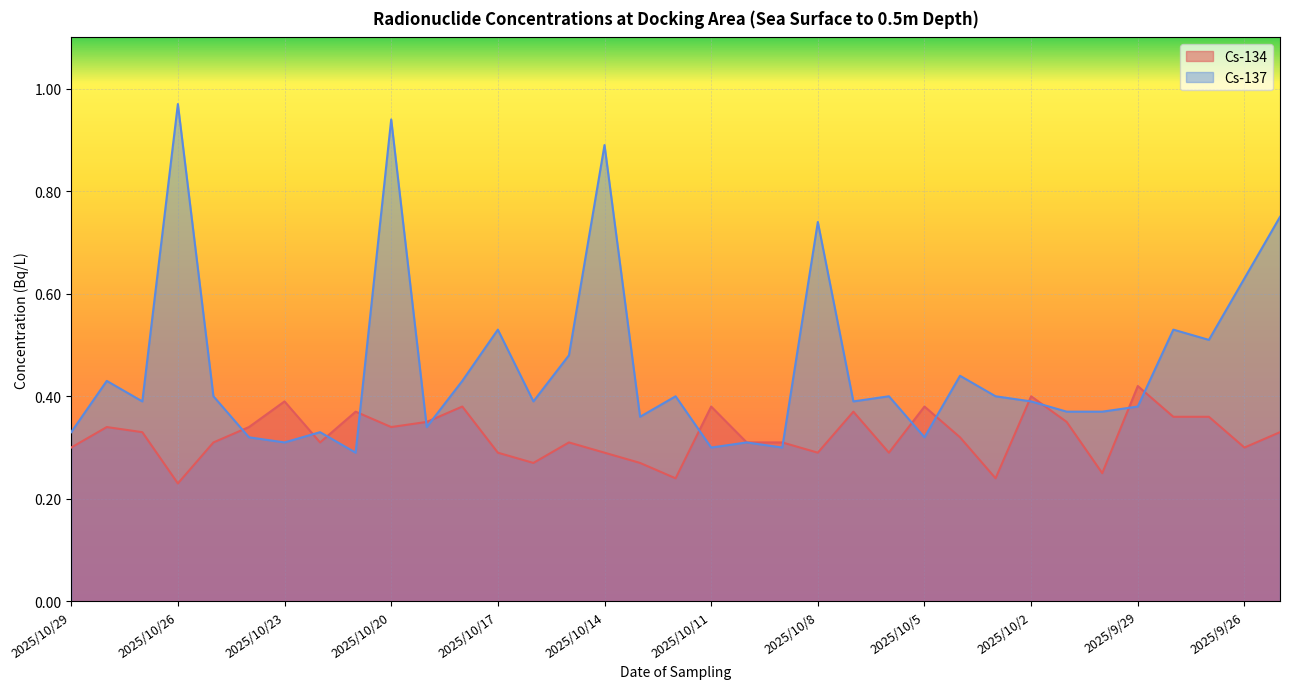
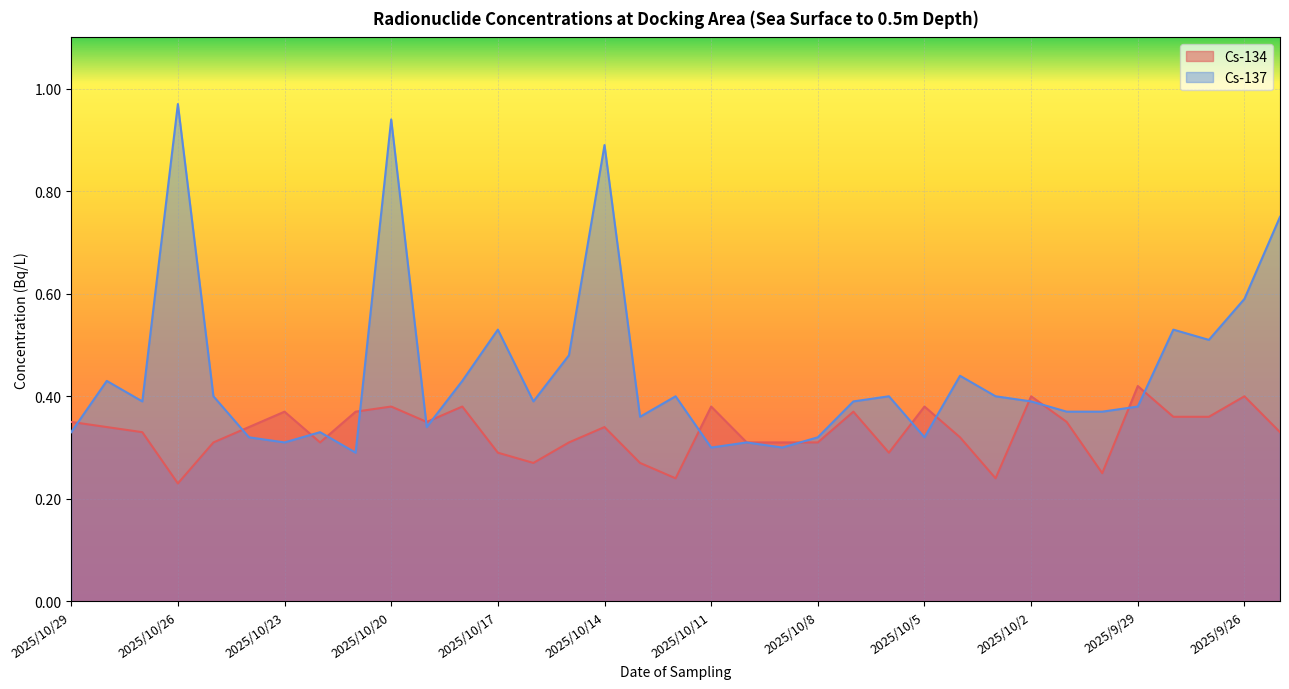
  {
    "Cs-134": {
-     "2025/10/29": 0.30,
+     "2025/10/29": 0.35,
      "2025/10/26": 0.23,
-     "2025/10/23": 0.39,
-     "2025/10/20": 0.34,
+     "2025/10/23": 0.37,
+     "2025/10/20": 0.38,
      "2025/10/17": 0.29,
-     "2025/10/14": 0.29,
+     "2025/10/14": 0.34,
      "2025/10/11": 0.38,
-     "2025/10/8": 0.29,
+     "2025/10/8": 0.31,
      "2025/10/5": 0.38,
      "2025/10/2": 0.40,
      "2025/9/29": 0.42,
-     "2025/9/26": 0.3
+     "2025/9/26": 0.4
    },
    "Cs-137": {
      "2025/10/29": 0.33,
      "2025/10/26": 0.97,
      "2025/10/23": 0.31,
      "2025/10/20": 0.94,
      "2025/10/17": 0.53,
      "2025/10/14": 0.89,
      "2025/10/11": 0.30,
-     "2025/10/8": 0.74,
+     "2025/10/8": 0.32,
      "2025/10/5": 0.32,
      "2025/10/2": 0.39,
      "2025/9/29": 0.38,
-     "2025/9/26": 0.63
+     "2025/9/26": 0.59
    }
  }
